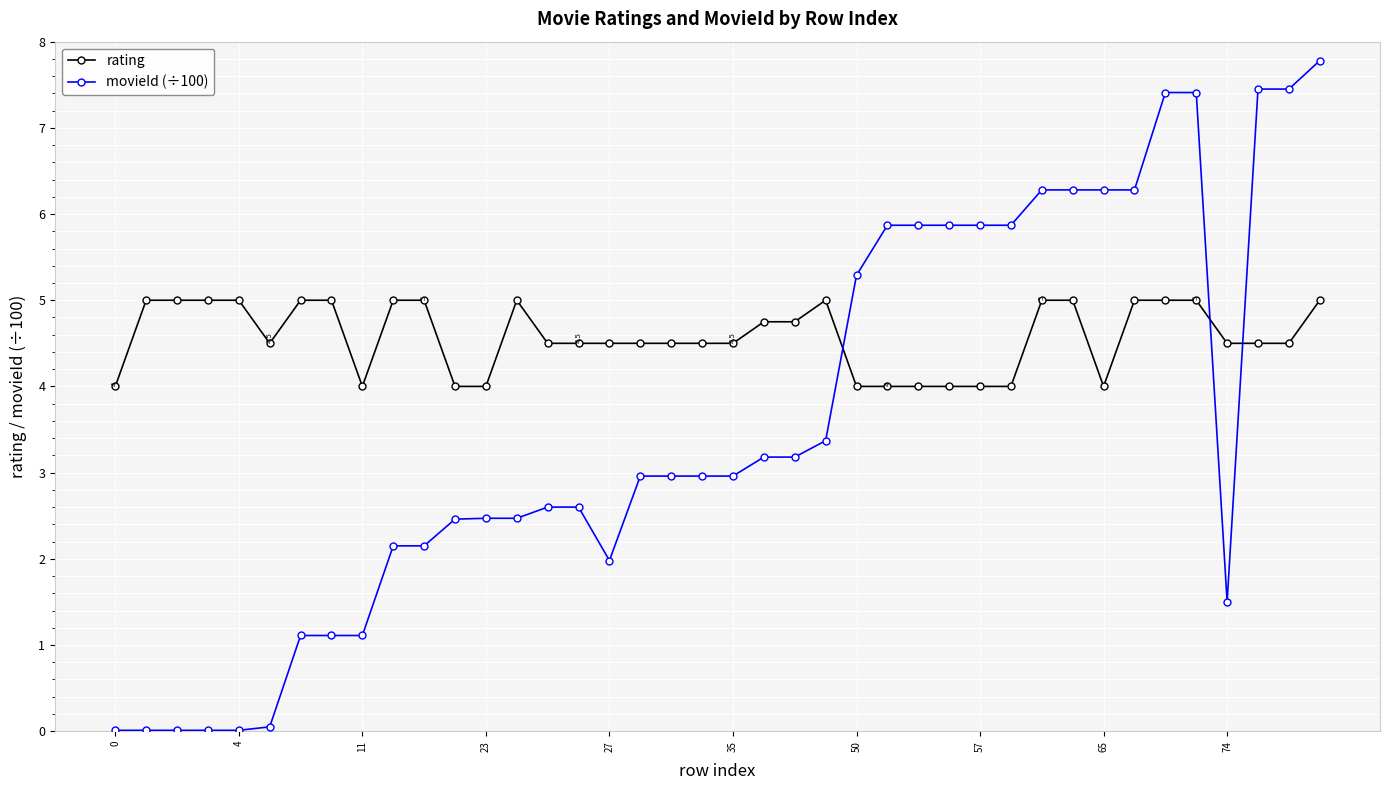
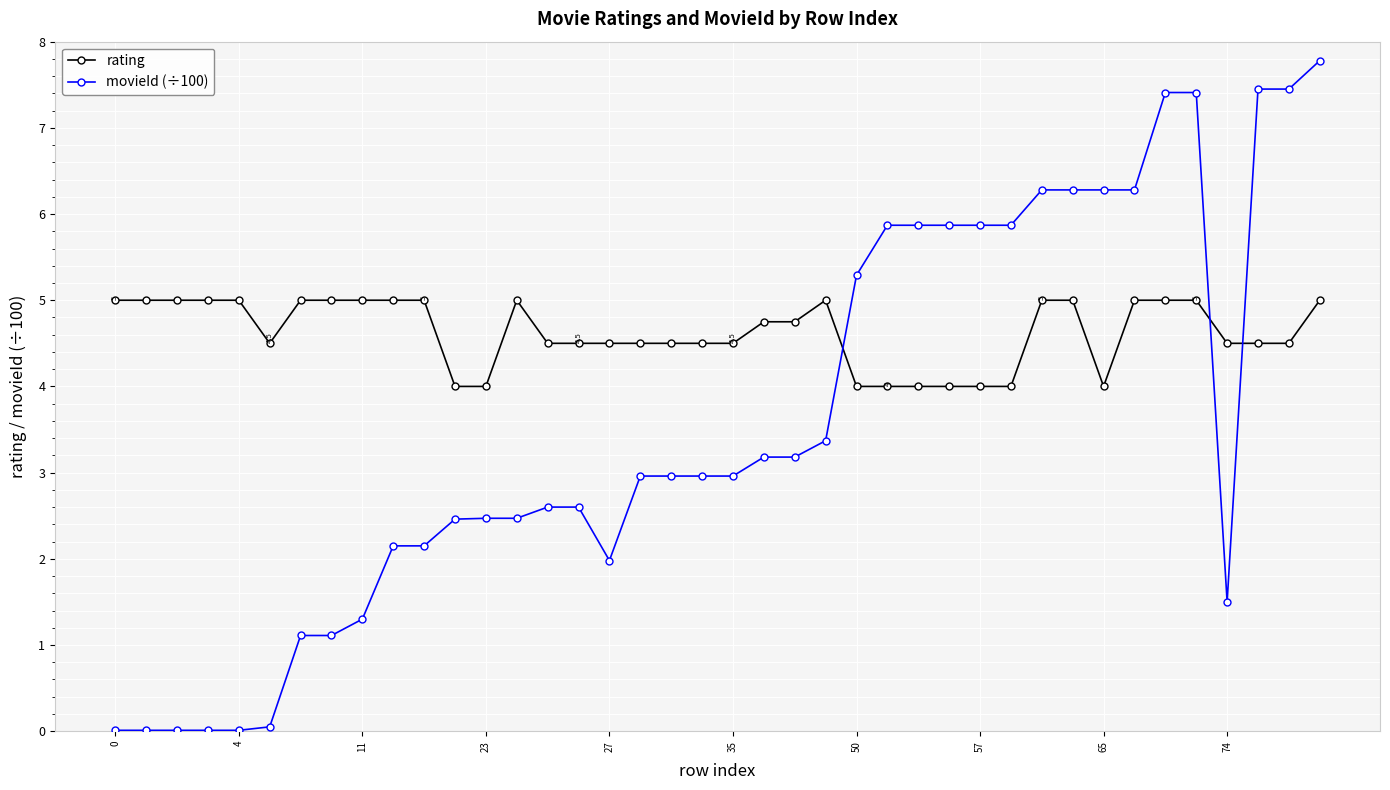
  {
    "rating": {
-     "0": 4,
-     "11": 4,
+     "0": 5,
+     "11": 5,
      "35": 4.5
    },
    "movieId (÷100)": {
      "0": 0.0,
      "4": 0.0,
-     "11": 1.1,
+     "11": 1.3,
      "23": 2.5,
      "27": 2.0,
      "35": 3.0,
      "50": 5.3,
      "57": 5.9,
      "65": 6.3,
      "74": 1.5
    }
  }
